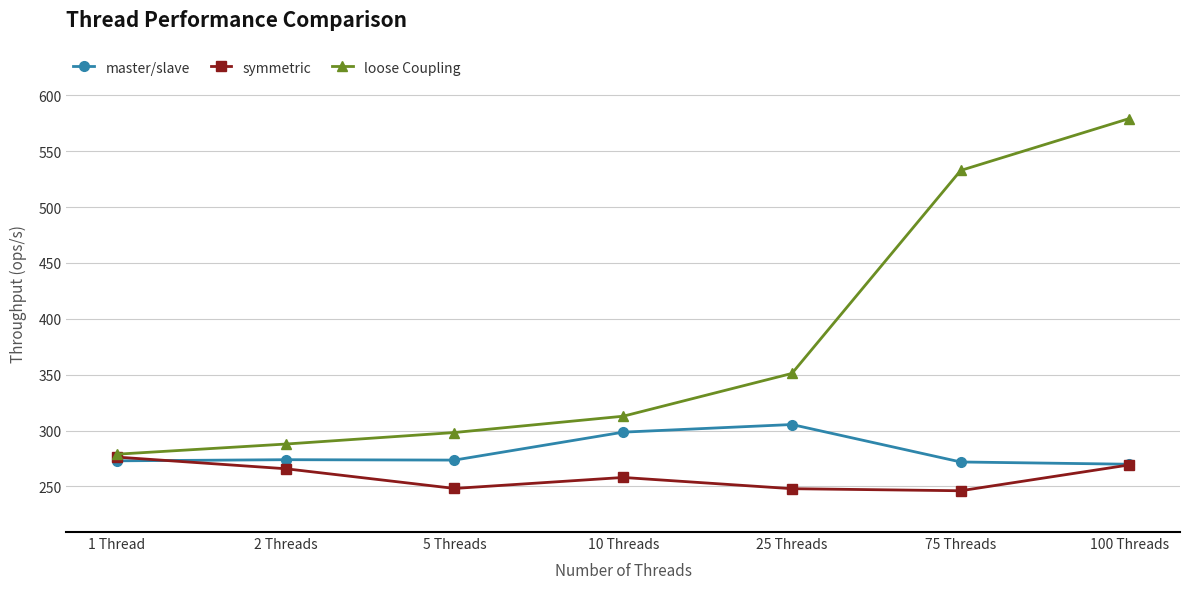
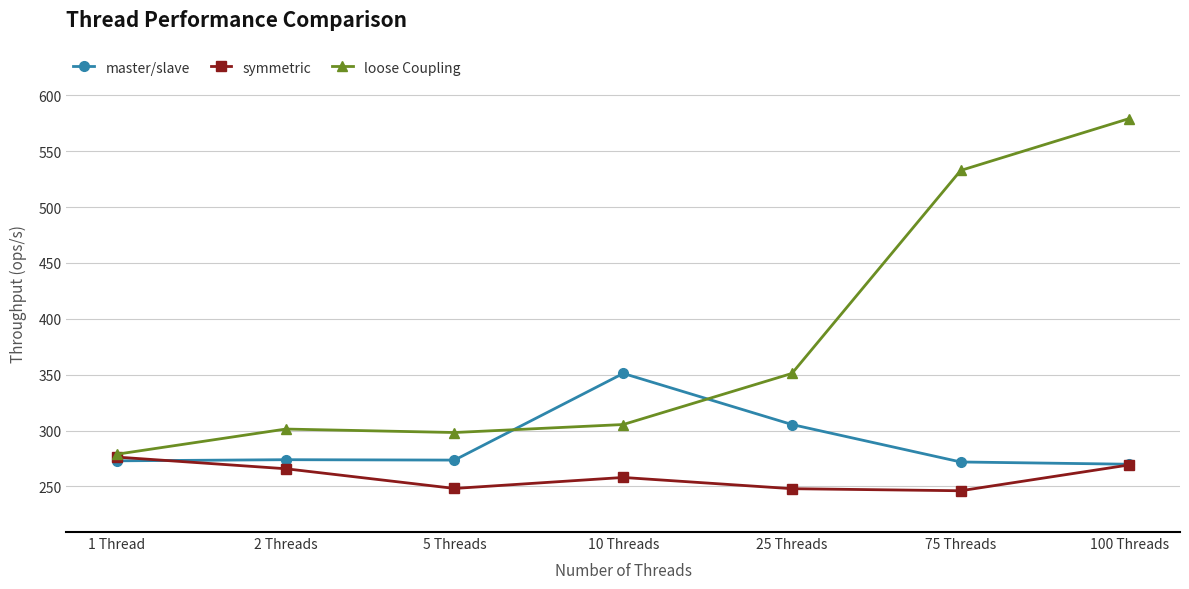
  {
    "master/slave": {
      "1 Thread": 273,
      "2 Threads": 274,
      "5 Threads": 274,
-     "10 Threads": 299,
+     "10 Threads": 351,
      "25 Threads": 305,
      "75 Threads": 272
    },
    "symmetric": {
      "1 Thread": 276,
      "2 Threads": 266,
      "5 Threads": 248,
      "10 Threads": 258,
      "25 Threads": 248,
      "75 Threads": 246
    },
    "loose Coupling": {
      "1 Thread": 279,
-     "2 Threads": 288,
+     "2 Threads": 301,
      "5 Threads": 298,
-     "10 Threads": 313,
+     "10 Threads": 305,
      "25 Threads": 351,
      "75 Threads": 533,
      "100 Threads": 579
    }
  }
